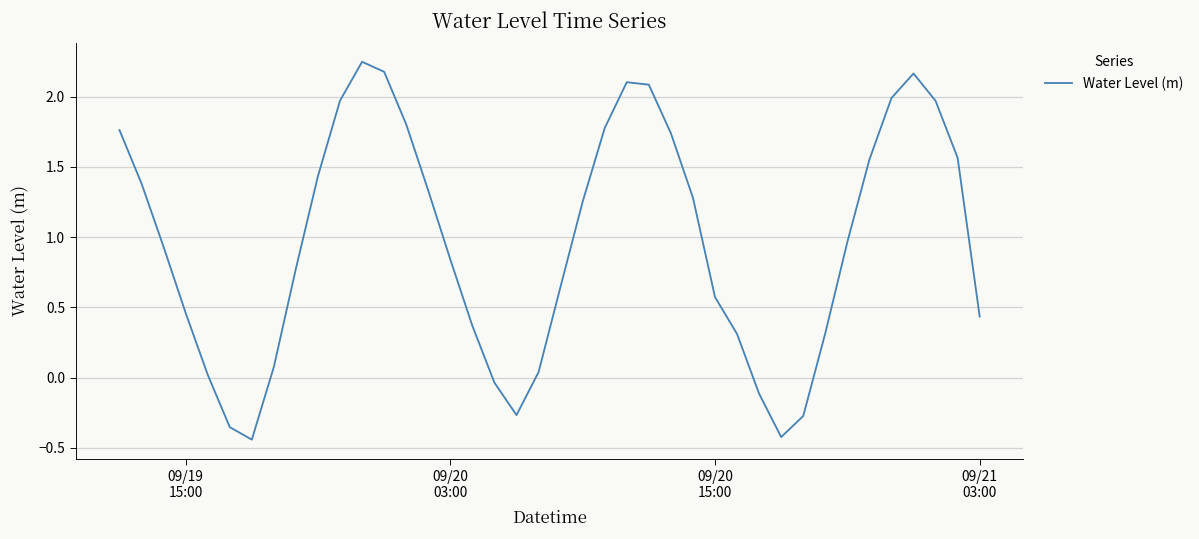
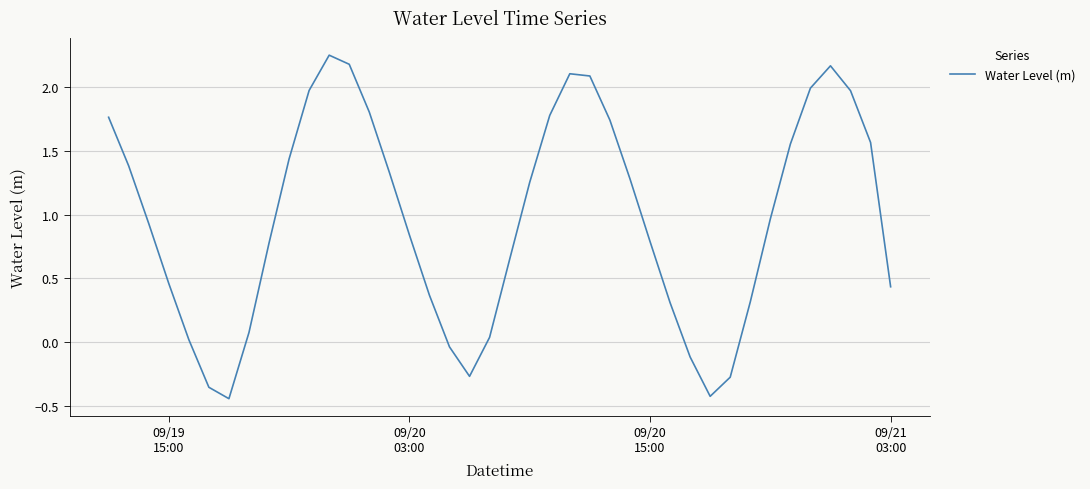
  {
    "09/19 15:00": 0.46,
    "09/20 03:00": 0.84,
-   "09/20 15:00": 0.57,
+   "09/20 15:00": 0.79,
    "09/21 03:00": 0.43
  }
